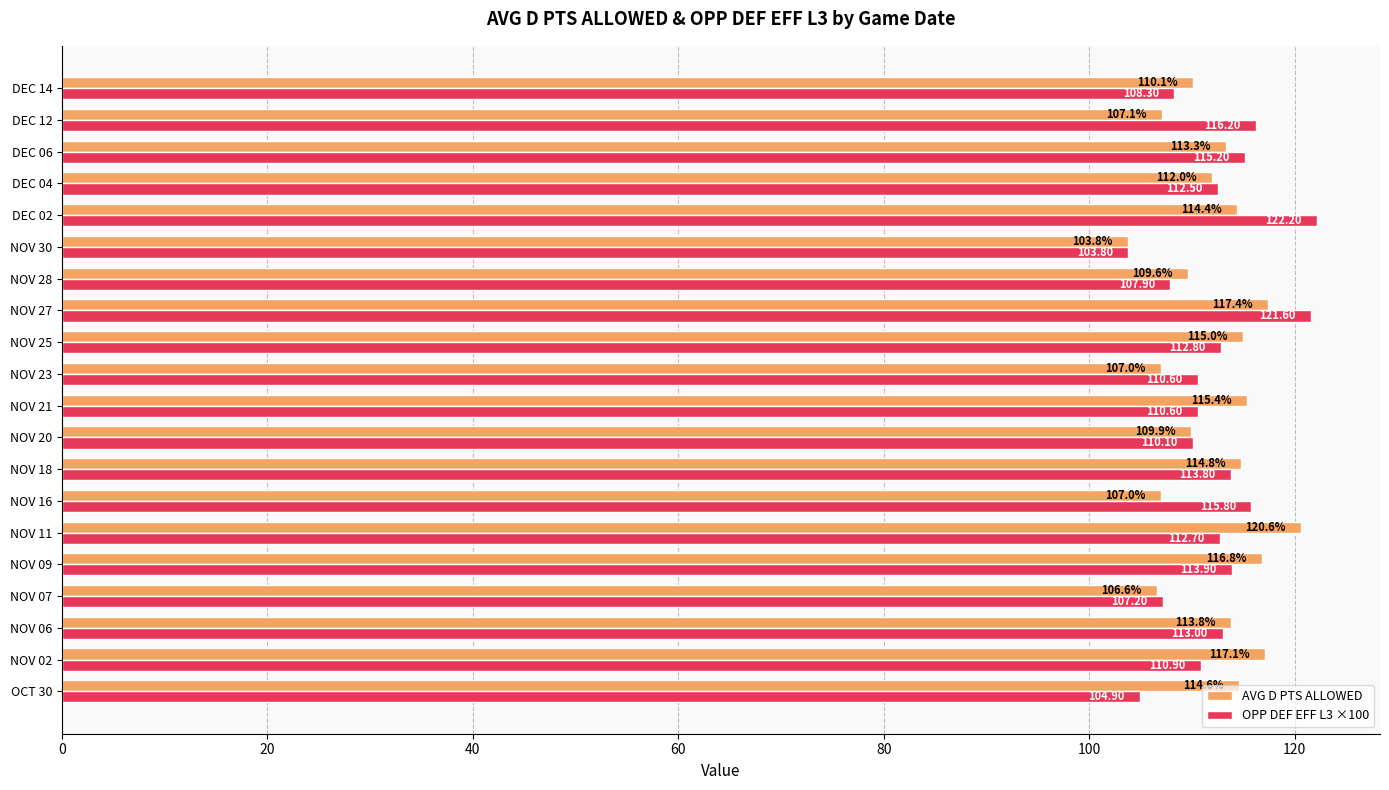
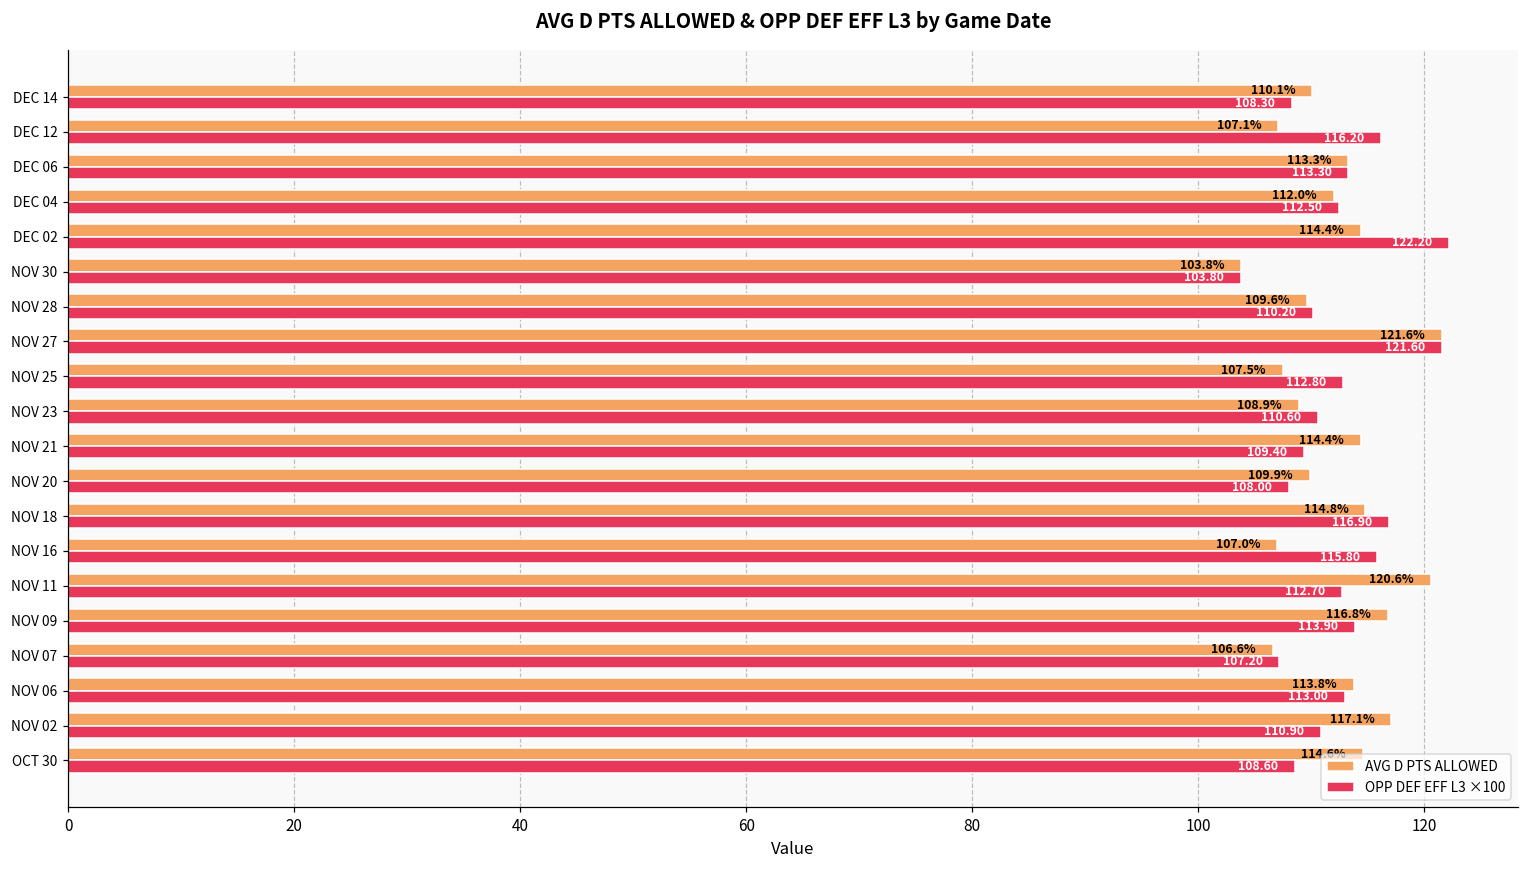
  {
    "AVG D PTS ALLOWED": {
      "DEC 14": "110.1%",
      "DEC 12": "107.1%",
      "DEC 06": "113.3%",
      "DEC 04": "112.0%",
      "DEC 02": "114.4%",
      "NOV 30": "103.8%",
      "NOV 28": "109.6%",
-     "NOV 27": "117.4%",
-     "NOV 25": "115.0%",
-     "NOV 23": "107.0%",
-     "NOV 21": "115.4%",
+     "NOV 27": "121.6%",
+     "NOV 25": "107.5%",
+     "NOV 23": "108.9%",
+     "NOV 21": "114.4%",
      "NOV 20": "109.9%",
      "NOV 18": "114.8%",
      "NOV 16": "107.0%",
      "NOV 11": "120.6%",
      "NOV 09": "116.8%",
      "NOV 07": "106.6%",
      "NOV 06": "113.8%",
      "NOV 02": "117.1%"
    },
    "OPP DEF EFF L3 ×100": {
      "DEC 14": "108.30",
      "DEC 12": "116.20",
-     "DEC 06": "115.20",
+     "DEC 06": "113.30",
      "DEC 04": "112.50",
      "DEC 02": "122.20",
      "NOV 30": "103.80",
-     "NOV 28": "107.90",
+     "NOV 28": "110.20",
      "NOV 27": "121.60",
      "NOV 25": "112.80",
      "NOV 23": "110.60",
-     "NOV 21": "110.60",
-     "NOV 20": "110.10",
-     "NOV 18": "113.80",
+     "NOV 21": "109.40",
+     "NOV 20": "108.00",
+     "NOV 18": "116.90",
      "NOV 16": "115.80",
      "NOV 11": "112.70",
      "NOV 09": "113.90",
      "NOV 07": "107.20",
      "NOV 06": "113.00",
      "NOV 02": "110.90",
-     "OCT 30": "104.90"
+     "OCT 30": "108.60"
    }
  }
